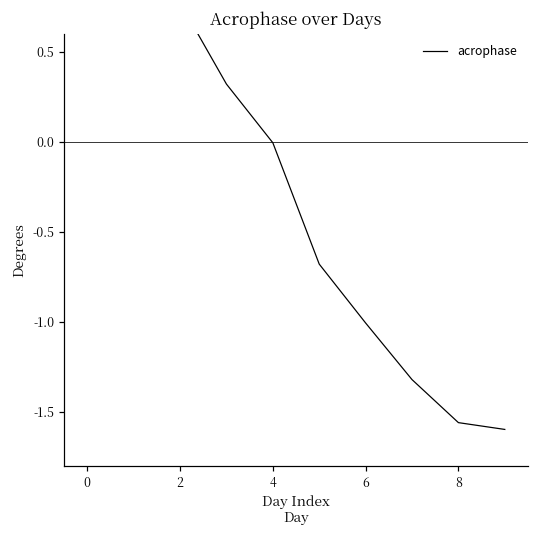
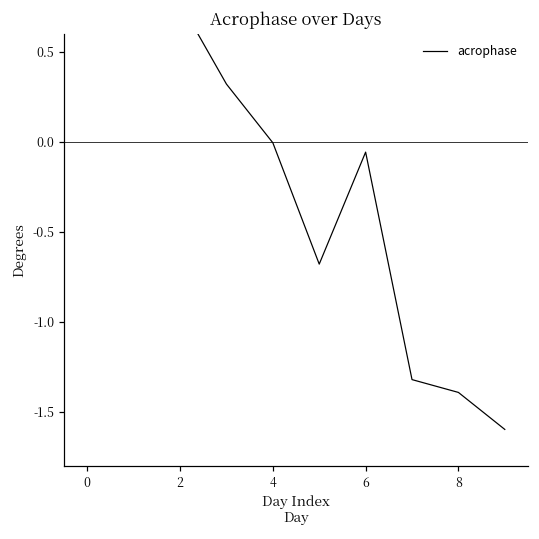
  {
    "4": -0.01,
-   "6": -1.01,
-   "8": -1.56
+   "6": -0.06,
+   "8": -1.39
  }
